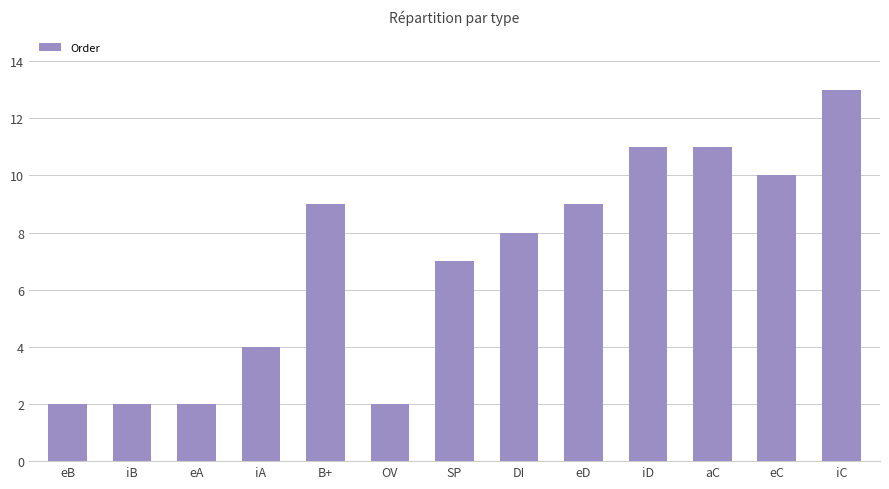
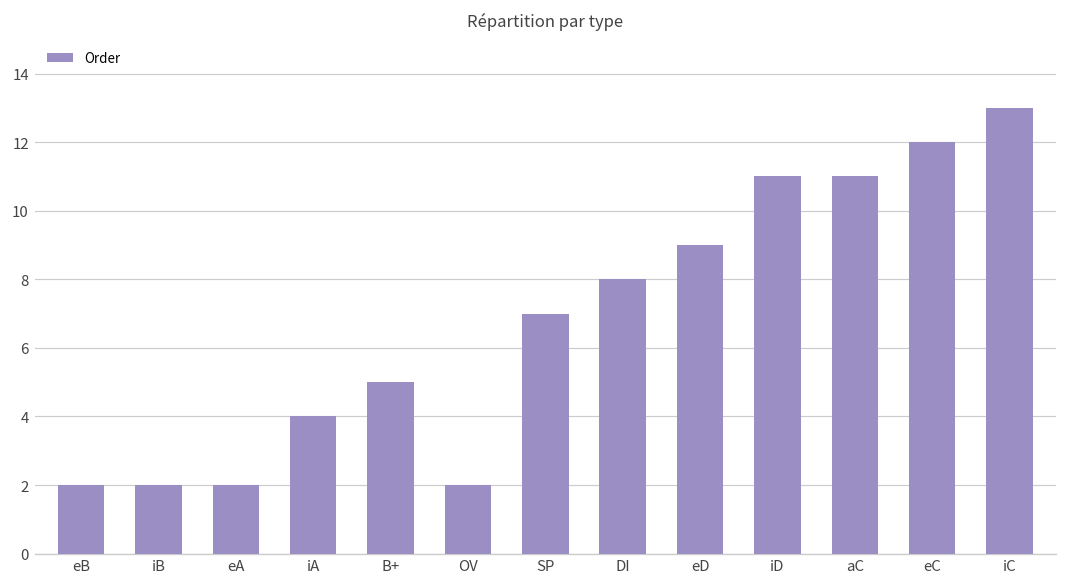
  {
    "eB": 2,
    "iB": 2,
    "eA": 2,
    "iA": 4,
-   "B+": 9,
+   "B+": 5,
    "OV": 2,
    "SP": 7,
    "DI": 8,
    "eD": 9,
    "iD": 11,
    "aC": 11,
-   "eC": 10,
+   "eC": 12,
    "iC": 13
  }
